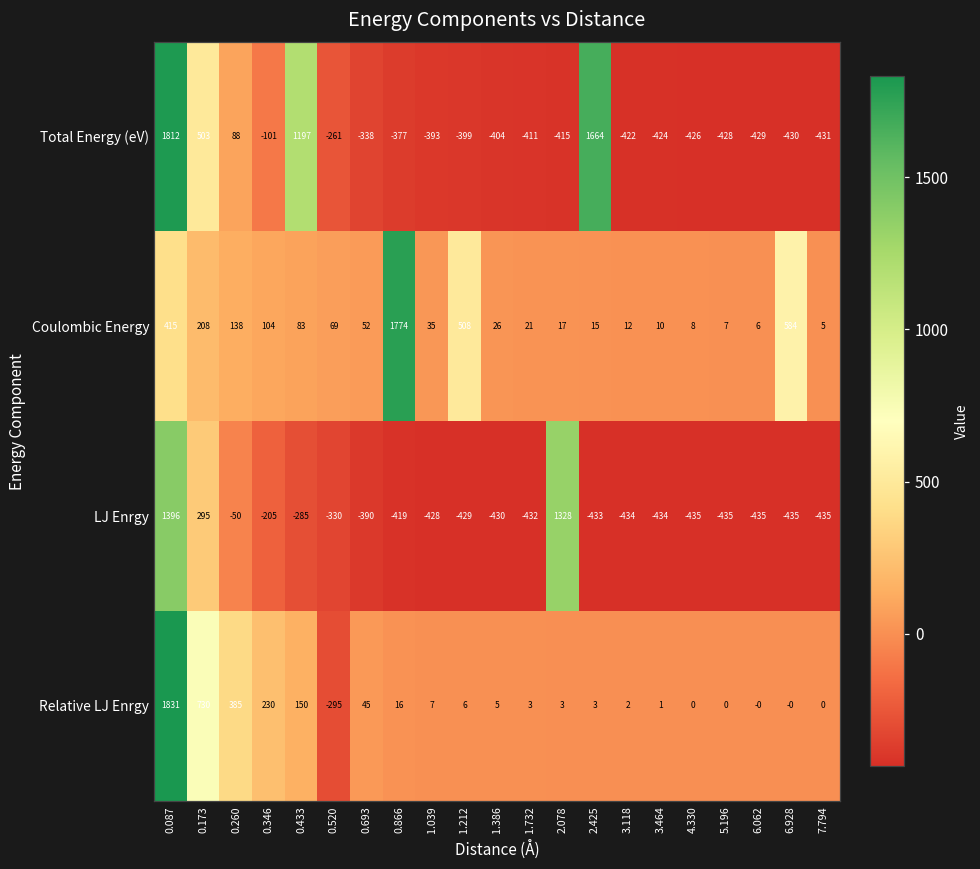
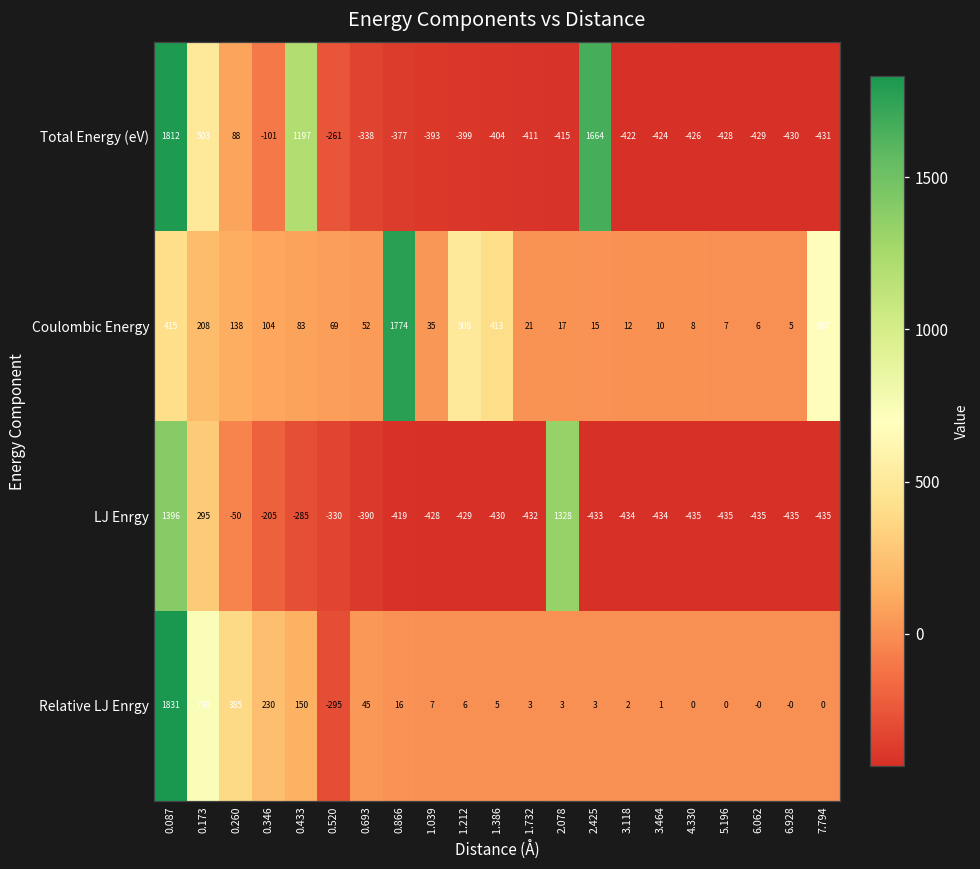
  {
    "Total Energy (eV)": {
      "0.087": 1812,
      "0.173": 503,
      "0.260": 88,
      "0.346": -101,
      "0.433": 1197,
      "0.520": -261,
      "0.693": -338,
      "0.866": -377,
      "1.039": -393,
      "1.212": -399,
      "1.386": -404,
      "1.732": -411,
      "2.078": -415,
      "2.425": 1664,
      "3.118": -422,
      "3.464": -424,
      "4.330": -426,
      "5.196": -428,
      "6.062": -429,
      "6.928": -430,
      "7.794": -431
    },
    "Coulombic Energy": {
      "0.087": 415,
      "0.173": 208,
      "0.260": 138,
      "0.346": 104,
      "0.433": 83,
      "0.520": 69,
      "0.693": 52,
      "0.866": 1774,
      "1.039": 35,
      "1.212": 508,
-     "1.386": 26,
+     "1.386": 413,
      "1.732": 21,
      "2.078": 17,
      "2.425": 15,
      "3.118": 12,
      "3.464": 10,
      "4.330": 8,
      "5.196": 7,
      "6.062": 6,
-     "6.928": 584,
-     "7.794": 5
+     "6.928": 5,
+     "7.794": 687
    },
    "LJ Enrgy": {
      "0.087": 1396,
      "0.173": 295,
      "0.260": -50,
      "0.346": -205,
      "0.433": -285,
      "0.520": -330,
      "0.693": -390,
      "0.866": -419,
      "1.039": -428,
      "1.212": -429,
      "1.386": -430,
      "1.732": -432,
      "2.078": 1328,
      "2.425": -433,
      "3.118": -434,
      "3.464": -434,
      "4.330": -435,
      "5.196": -435,
      "6.062": -435,
      "6.928": -435,
      "7.794": -435
    },
    "Relative LJ Enrgy": {
      "0.087": 1831,
      "0.173": 730,
      "0.260": 385,
      "0.346": 230,
      "0.433": 150,
      "0.520": -295,
      "0.693": 45,
      "0.866": 16,
      "1.039": 7,
      "1.212": 6,
      "1.386": 5,
      "1.732": 3,
      "2.078": 3,
      "2.425": 3,
      "3.118": 2,
      "3.464": 1,
      "4.330": 0,
      "5.196": 0,
      "6.062": -0,
      "6.928": -0,
      "7.794": 0
    }
  }
